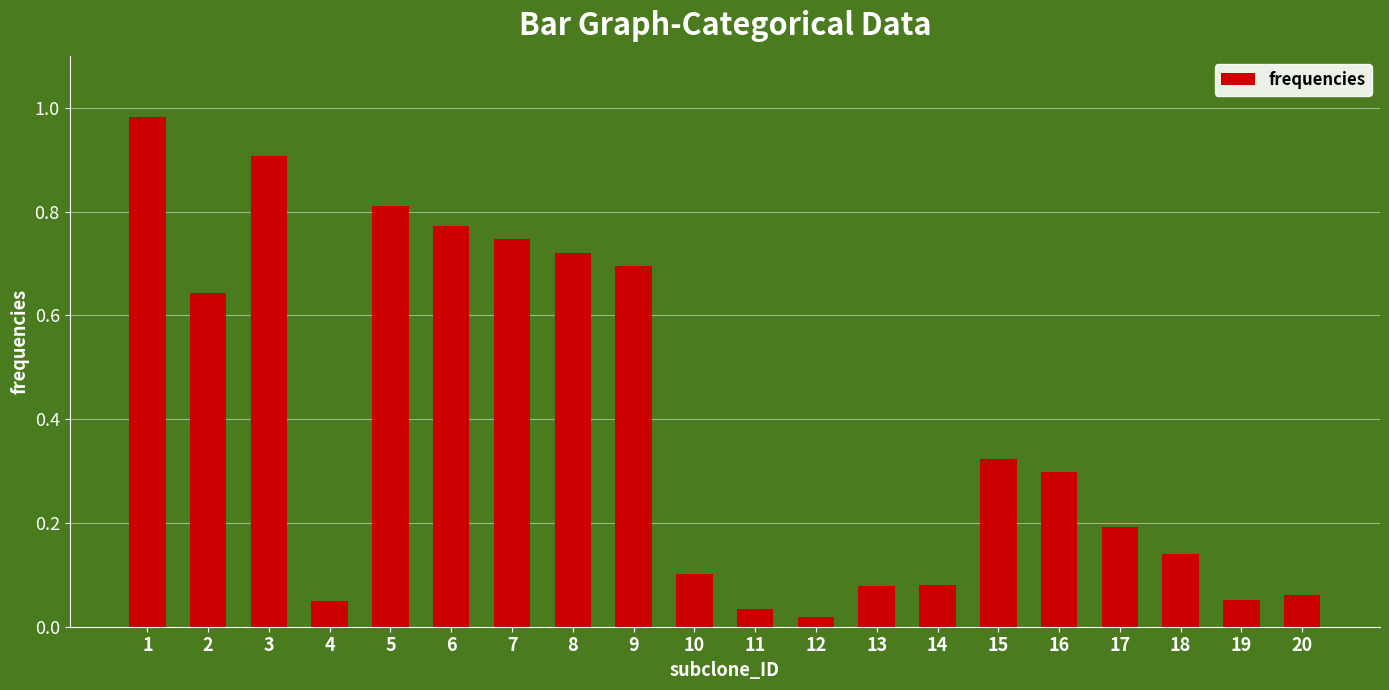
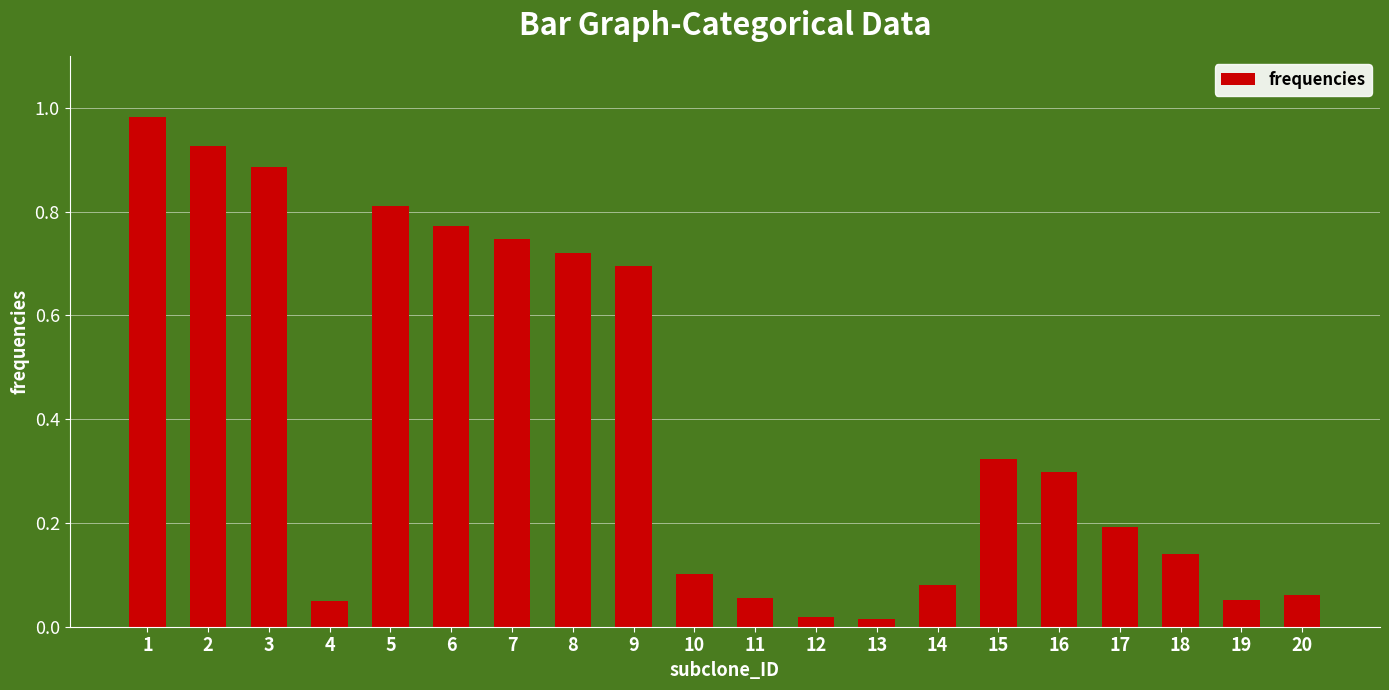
  {
    "1": 0.98,
-   "2": 0.64,
-   "3": 0.91,
+   "2": 0.93,
+   "3": 0.89,
    "4": 0.05,
    "5": 0.81,
    "6": 0.77,
    "7": 0.75,
    "8": 0.72,
    "9": 0.70,
    "10": 0.10,
-   "11": 0.03,
+   "11": 0.06,
    "12": 0.02,
-   "13": 0.08,
+   "13": 0.02,
    "14": 0.08,
    "15": 0.32,
    "16": 0.30,
    "17": 0.19,
    "18": 0.14,
    "19": 0.05,
    "20": 0.06
  }
